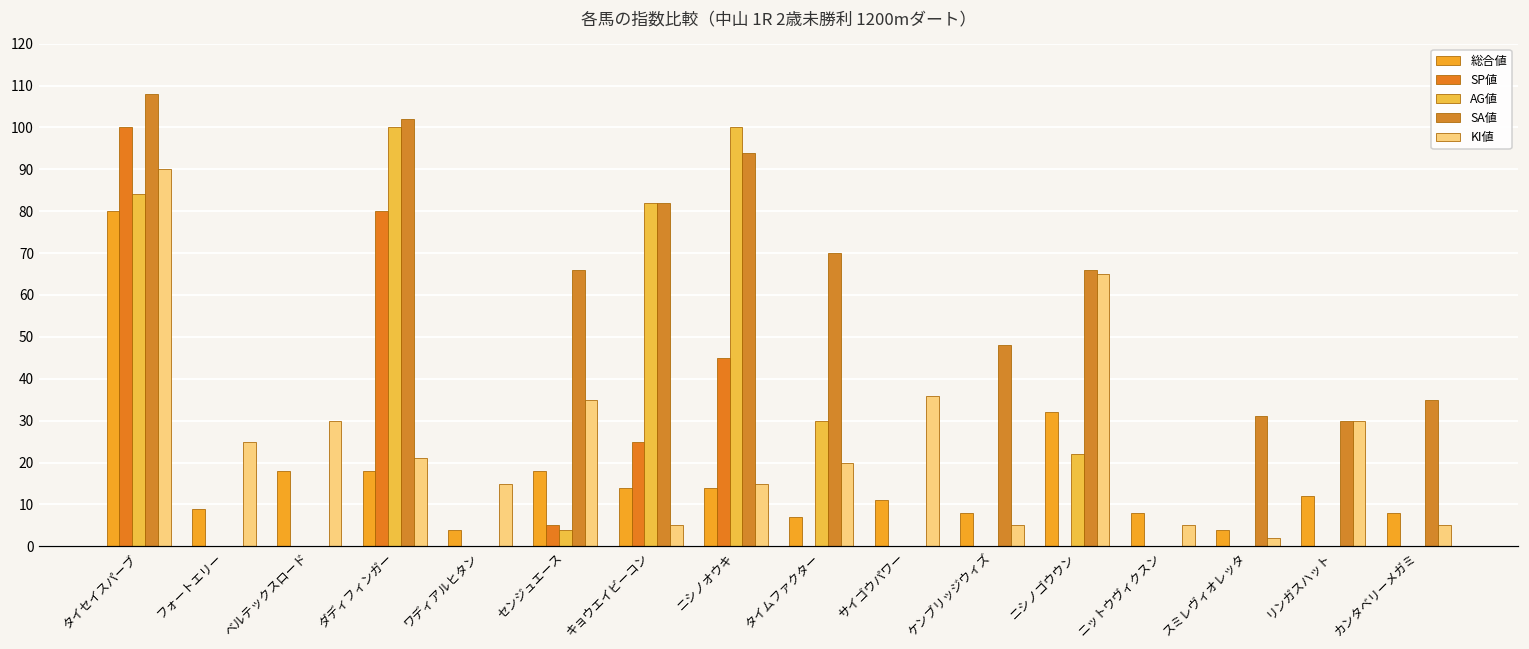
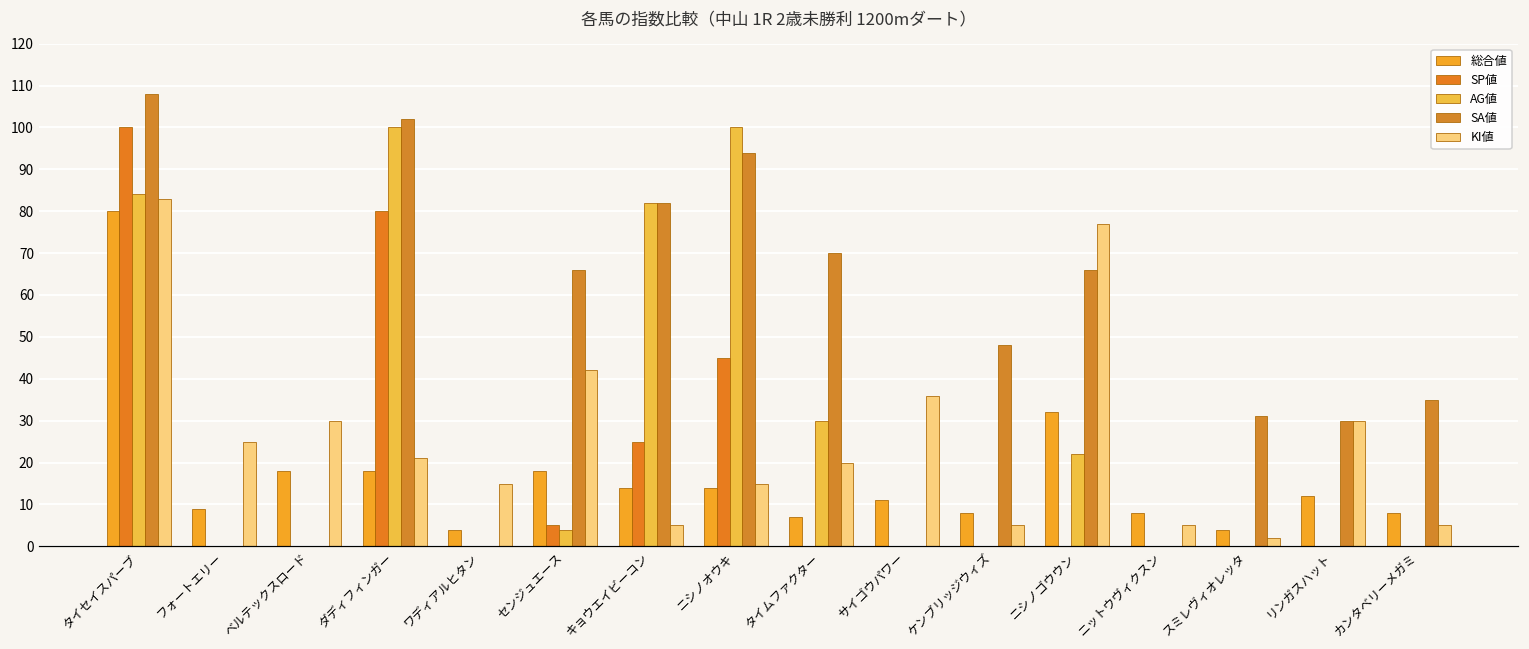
  {
    "KI値": {
-     "タイセイスパーブ": 90,
+     "タイセイスパーブ": 83,
      "フォートエリー": 25,
      "ベルテックスロード": 30,
      "ダディフィンガー": 21,
      "ワディアルヒタン": 15,
-     "センジュエース": 35,
+     "センジュエース": 42,
      "キョウエイビーコン": 5,
      "ニシノオウキ": 15,
      "タイムファクター": 20,
      "サイゴウパワー": 36,
      "ケンブリッジウィズ": 5,
-     "ニシノゴウウン": 65,
+     "ニシノゴウウン": 77,
      "ニットウヴィクスン": 5,
      "スミレヴィオレッタ": 2,
      "リンガスハット": 30,
      "カンタベリーメガミ": 5
    }
  }
